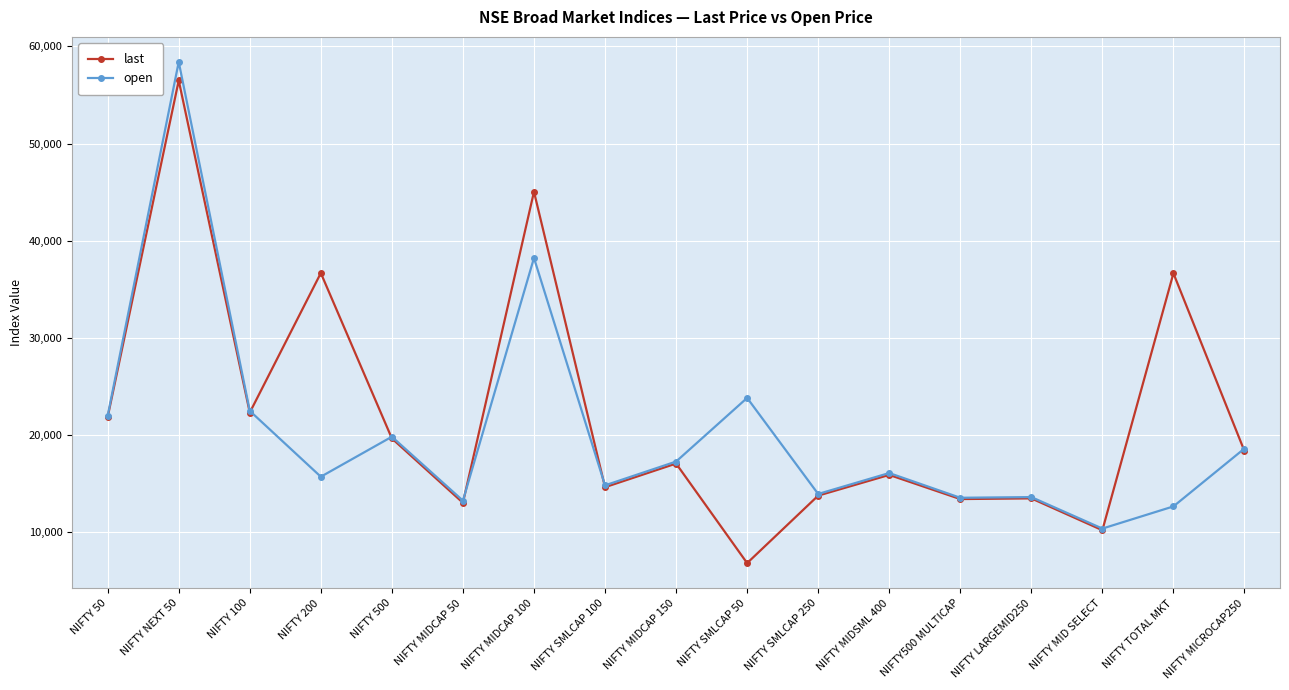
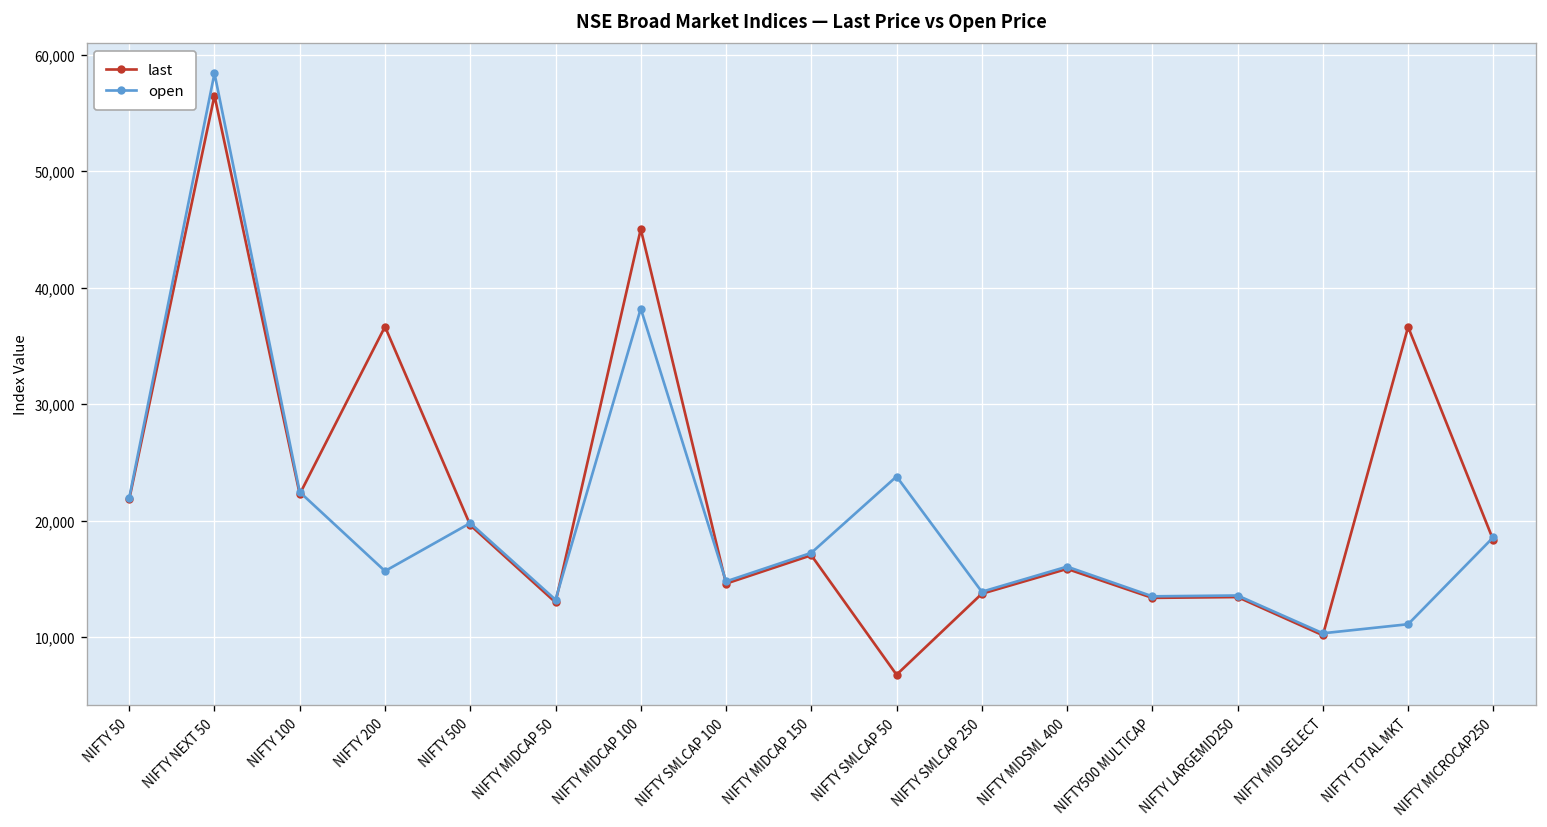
  {
    "last": {
      "NIFTY NEXT 50": "56,000",
      "NIFTY 200": "37,000",
      "NIFTY MIDCAP 100": "45,000",
      "NIFTY SMLCAP 50": "7,000",
      "NIFTY TOTAL MKT": "37,000",
      "NIFTY MICROCAP250": "18,000"
    },
    "open": {
      "NIFTY NEXT 50": "58,000",
      "NIFTY 200": "16,000",
      "NIFTY MIDCAP 100": "38,000",
      "NIFTY SMLCAP 50": "24,000",
-     "NIFTY TOTAL MKT": "13,000",
+     "NIFTY TOTAL MKT": "11,000",
      "NIFTY MICROCAP250": "19,000"
    }
  }
